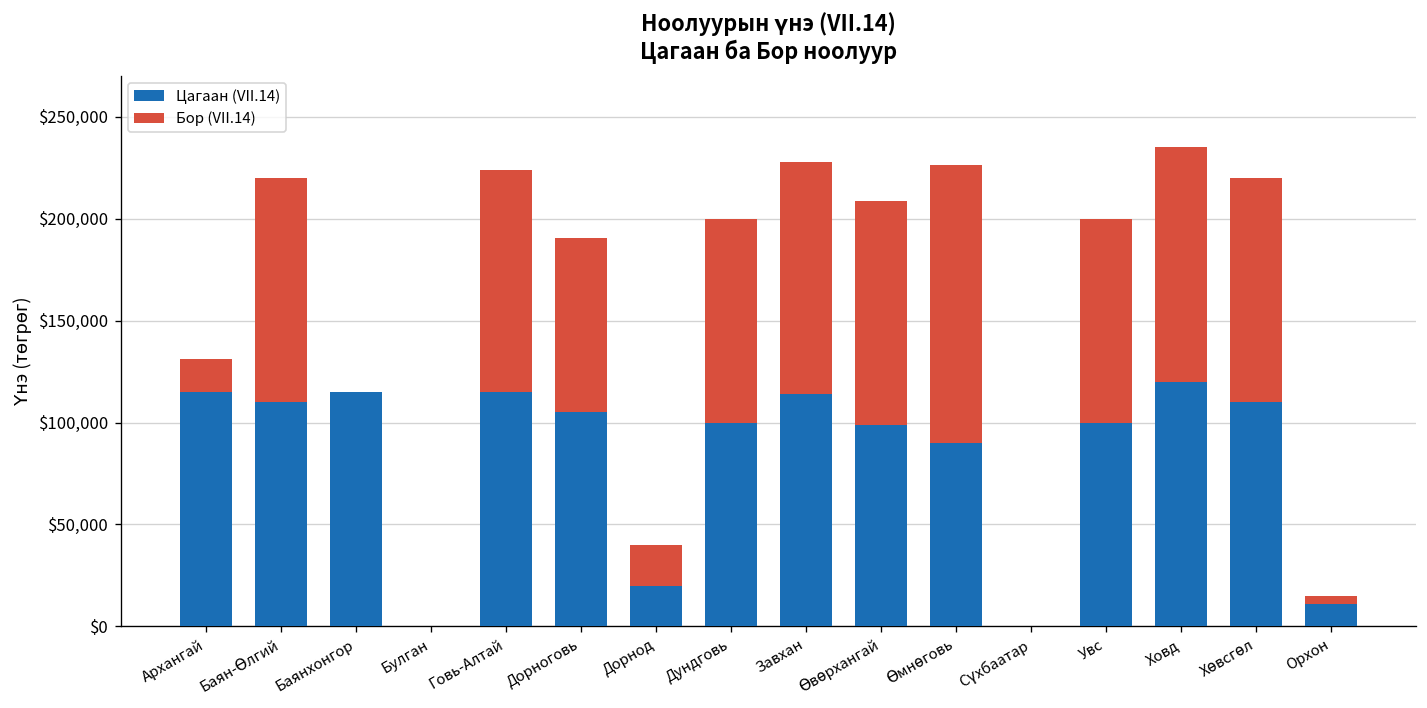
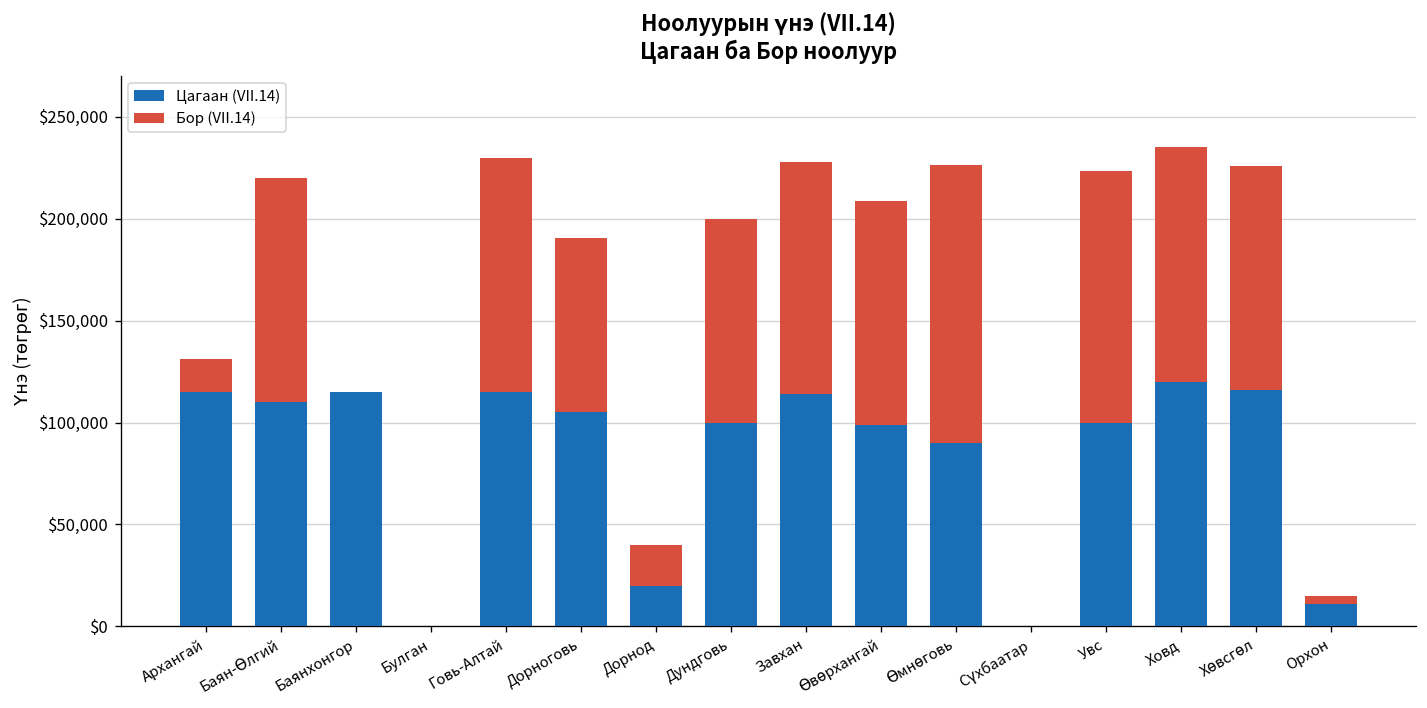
  {
    "Цагаан (VII.14)": {
      "Архангай": "$115,000",
      "Баян-Өлгий": "$110,000",
      "Баянхонгор": "$115,000",
      "Булган": "$0",
      "Говь-Алтай": "$115,000",
      "Дорноговь": "$105,000",
      "Дорнод": "$20,000",
      "Дундговь": "$100,000",
      "Завхан": "$114,000",
      "Өвөрхангай": "$99,000",
      "Өмнөговь": "$90,000",
      "Сүхбаатар": "$0",
      "Увс": "$100,000",
      "Ховд": "$120,000",
-     "Хөвсгөл": "$110,000",
+     "Хөвсгөл": "$116,000",
      "Орхон": "$11,000"
    },
    "Бор (VII.14)": {
      "Архангай": "$16,000",
      "Баян-Өлгий": "$110,000",
      "Баянхонгор": "$0",
      "Булган": "$0",
-     "Говь-Алтай": "$109,000",
+     "Говь-Алтай": "$115,000",
      "Дорноговь": "$85,000",
      "Дорнод": "$20,000",
      "Дундговь": "$100,000",
      "Завхан": "$114,000",
      "Өвөрхангай": "$110,000",
      "Өмнөговь": "$136,000",
      "Сүхбаатар": "$0",
-     "Увс": "$100,000",
+     "Увс": "$124,000",
      "Ховд": "$115,000",
      "Хөвсгөл": "$110,000",
      "Орхон": "$4,000"
    }
  }
